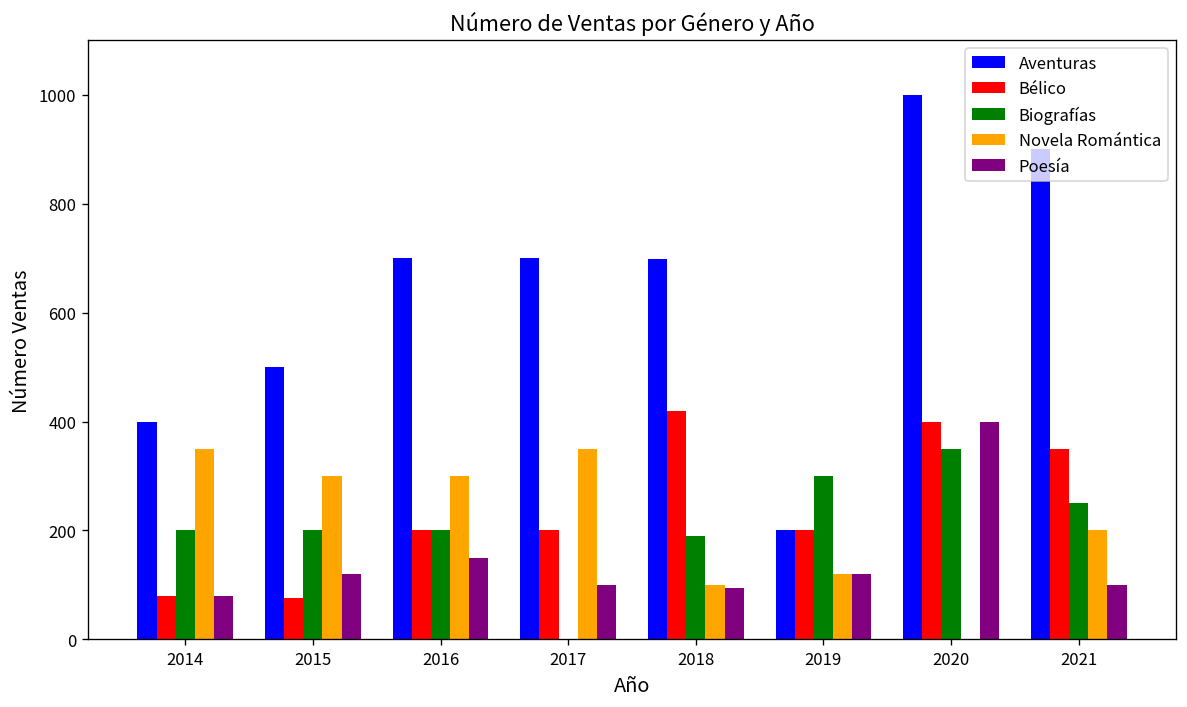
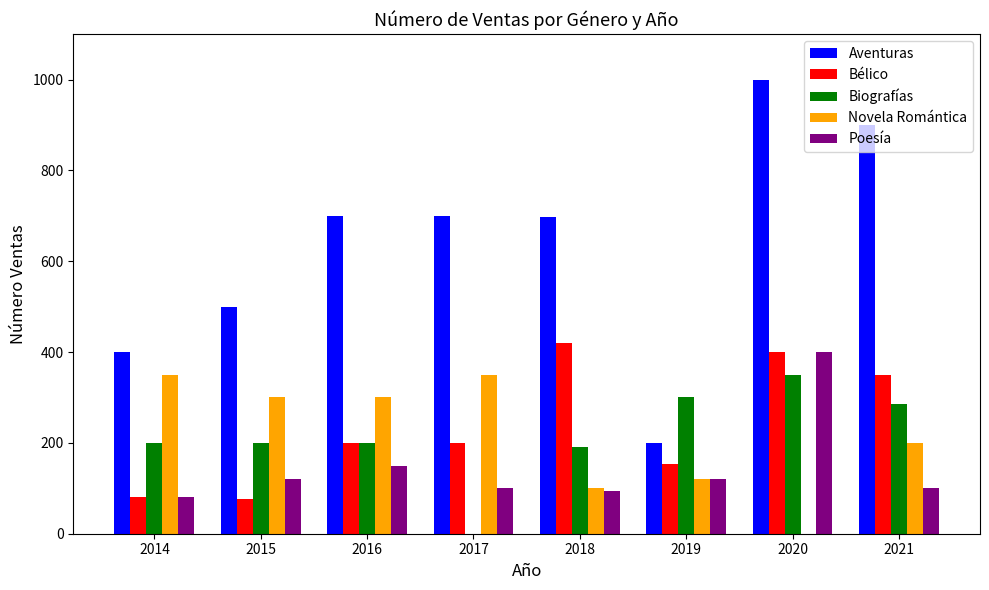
  {
    "Aventuras": {
      "2014": 400,
      "2015": 500,
      "2016": 700,
      "2017": 700,
      "2018": 700,
      "2019": 200,
      "2020": 1000
    },
    "Bélico": {
      "2014": 80,
      "2015": 80,
      "2016": 200,
      "2017": 200,
      "2018": 420,
-     "2019": 200,
+     "2019": 150,
      "2020": 400,
      "2021": 350
    },
    "Biografías": {
      "2014": 200,
      "2015": 200,
      "2016": 200,
      "2017": 0,
      "2018": 190,
      "2019": 300,
      "2020": 350,
-     "2021": 250
+     "2021": 290
    },
    "Novela Romántica": {
      "2014": 350,
      "2015": 300,
      "2016": 300,
      "2017": 350,
      "2018": 100,
      "2019": 120,
      "2020": 0,
      "2021": 200
    },
    "Poesía": {
      "2014": 80,
      "2015": 120,
      "2016": 150,
      "2017": 100,
      "2018": 100,
      "2019": 120,
      "2020": 400,
      "2021": 100
    }
  }
